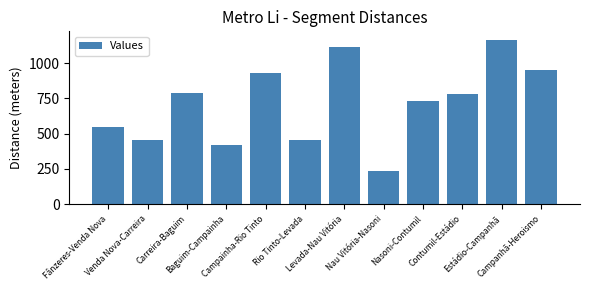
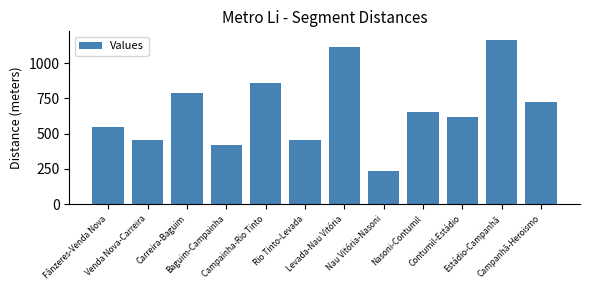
  {
    "Fânzeres-Venda Nova": 550,
    "Venda Nova-Carreira": 460,
    "Carreira-Baguim": 790,
    "Baguim-Campainha": 420,
-   "Campainha-Rio Tinto": 930,
+   "Campainha-Rio Tinto": 860,
    "Rio Tinto-Levada": 450,
    "Levada-Nau Vitória": 1110,
    "Nau Vitória-Nasoni": 240,
-   "Nasoni-Contumil": 730,
-   "Contumil-Estádio": 780,
+   "Nasoni-Contumil": 650,
+   "Contumil-Estádio": 620,
    "Estádio-Campanhã": 1170,
-   "Campanhã-Heroismo": 950
+   "Campanhã-Heroismo": 720
  }
